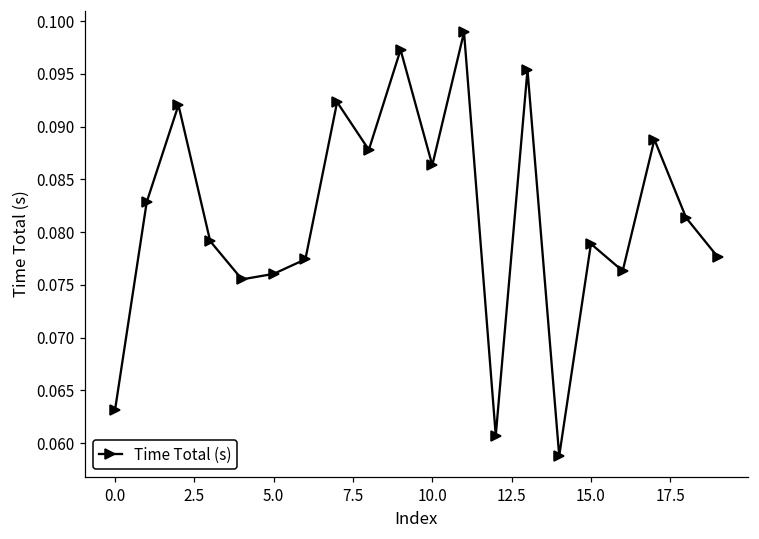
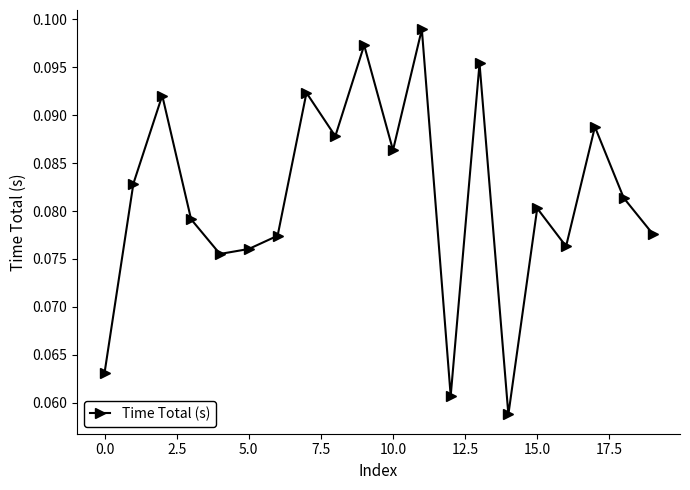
  {
    "0.0": 0.063,
    "5.0": 0.076,
    "10.0": 0.086,
-   "15.0": 0.079
+   "15.0": 0.080
  }
